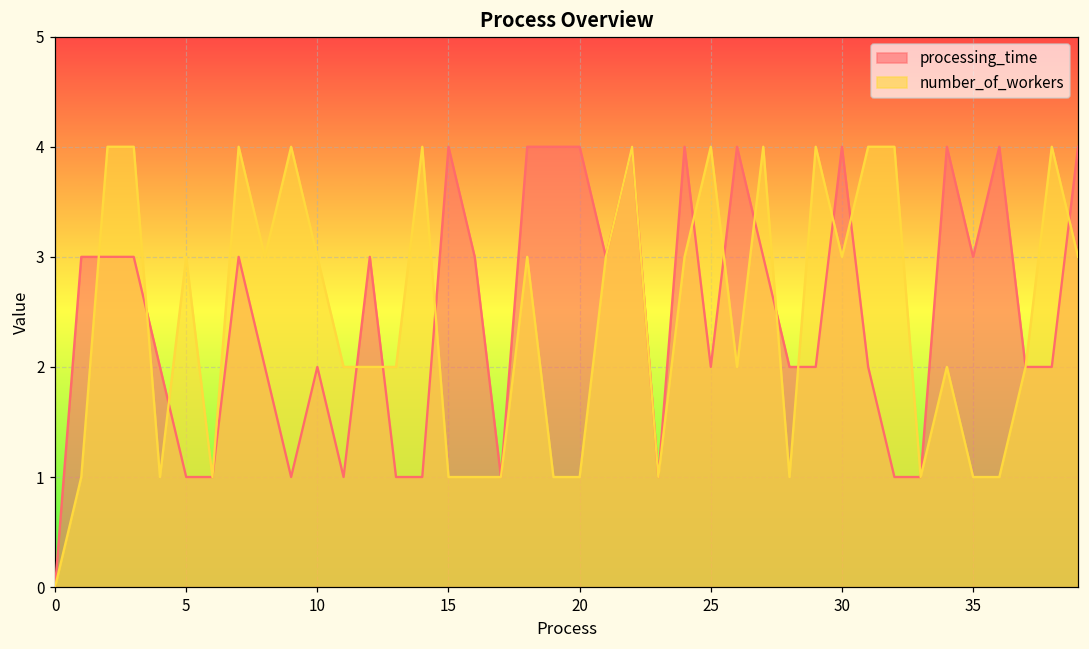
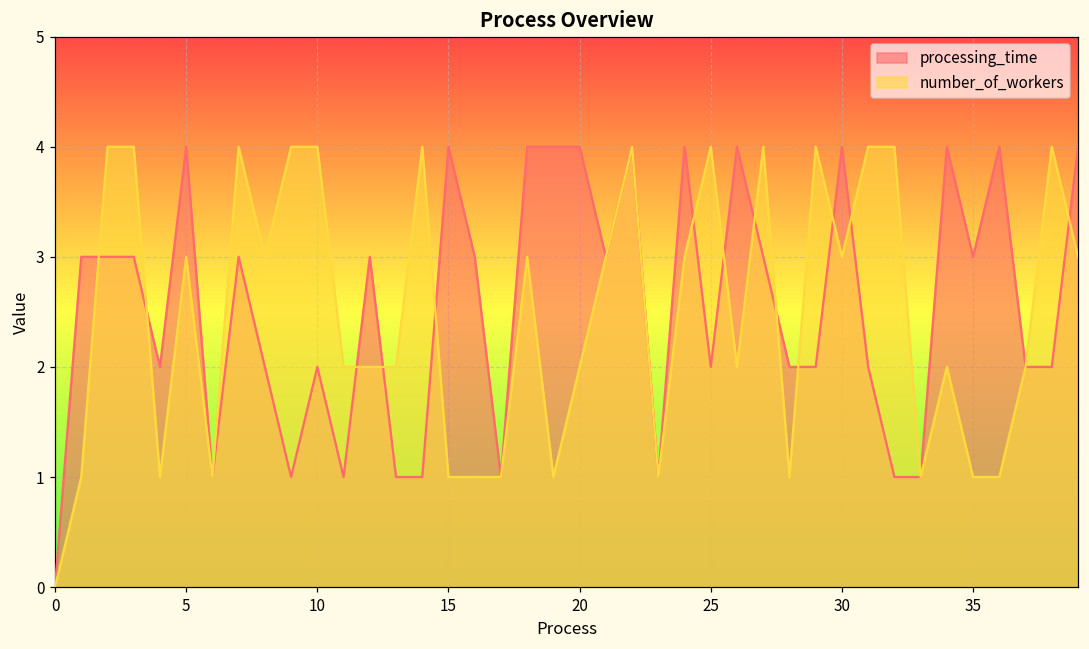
  {
    "processing_time": {
-     "5": 1,
+     "5": 4,
      "10": 2,
      "15": 4,
      "20": 4,
      "25": 2,
      "30": 4,
      "35": 3
    },
    "number_of_workers": {
      "5": 3,
-     "10": 3,
+     "10": 4,
      "15": 1,
-     "20": 1,
+     "20": 2,
      "25": 4,
      "30": 3,
      "35": 1
    }
  }
